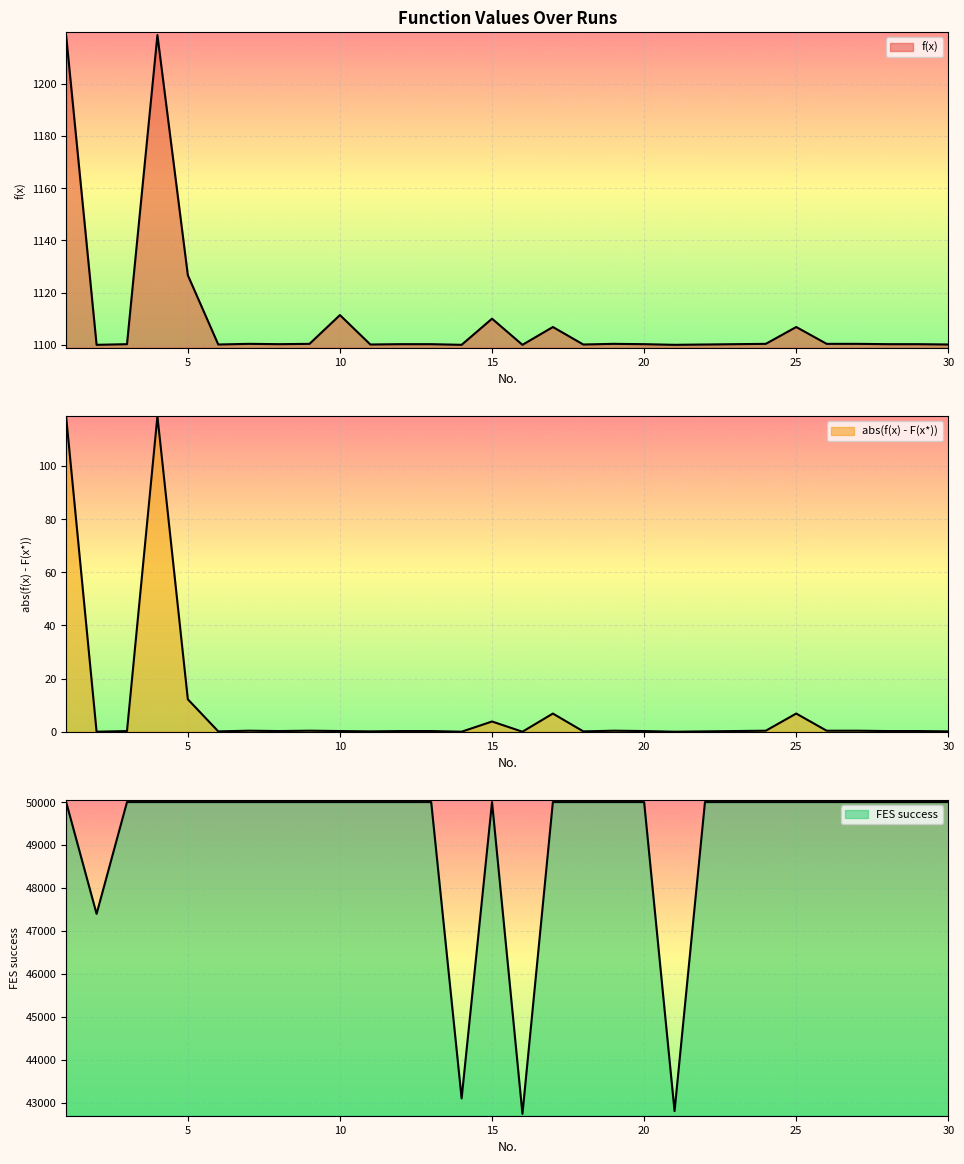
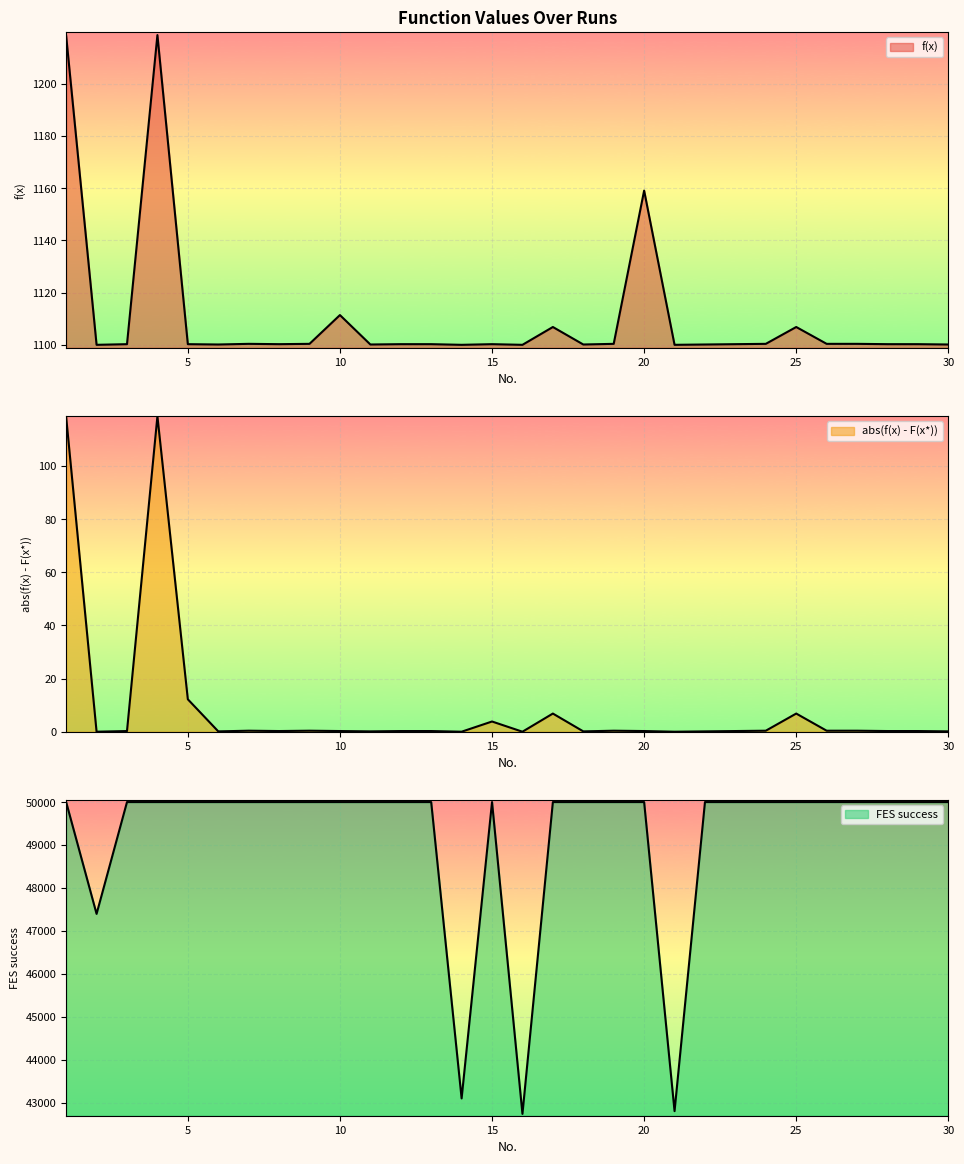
  {
    "Function Values Over Runs": {
-     "5": 1127,
+     "5": 1100,
      "10": 1111,
-     "15": 1110,
-     "20": 1100,
+     "15": 1100,
+     "20": 1159,
      "25": 1107,
      "30": 1100
    }
  }
